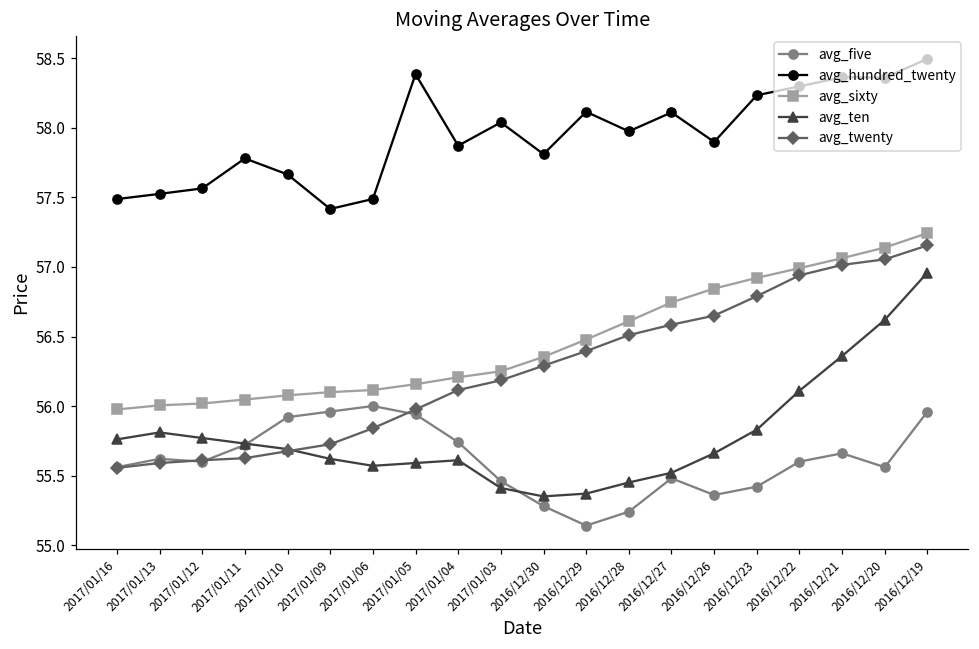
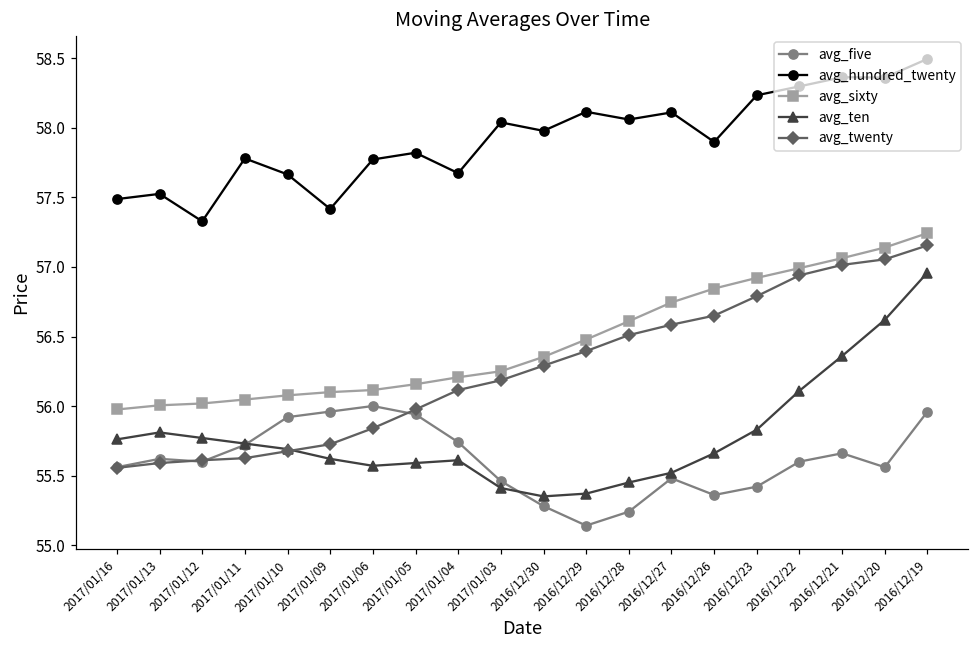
  {
    "avg_hundred_twenty": {
      "2017/01/16": 57.49,
      "2017/01/13": 57.53,
-     "2017/01/12": 57.57,
+     "2017/01/12": 57.33,
      "2017/01/11": 57.78,
      "2017/01/10": 57.67,
      "2017/01/09": 57.42,
-     "2017/01/06": 57.49,
-     "2017/01/05": 58.39,
-     "2017/01/04": 57.87,
+     "2017/01/06": 57.77,
+     "2017/01/05": 57.82,
+     "2017/01/04": 57.67,
      "2017/01/03": 58.04,
-     "2016/12/30": 57.81,
+     "2016/12/30": 57.98,
      "2016/12/29": 58.12,
-     "2016/12/28": 57.98,
+     "2016/12/28": 58.06,
      "2016/12/27": 58.11,
      "2016/12/26": 57.90,
      "2016/12/23": 58.24
    }
  }
